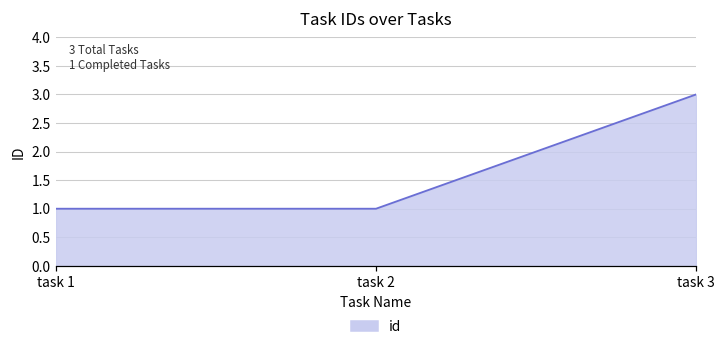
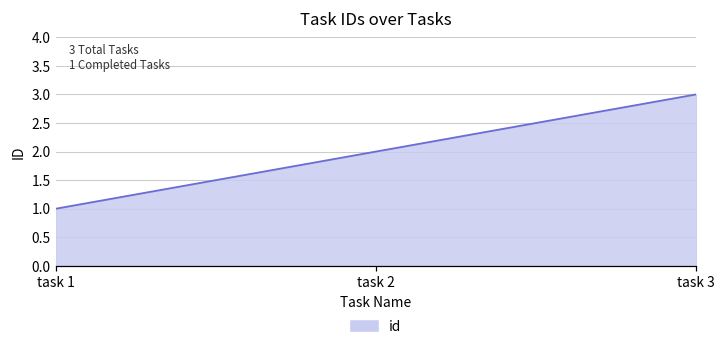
  {
    "task 1": 1,
-   "task 2": 1,
+   "task 2": 2,
    "task 3": 3
  }
